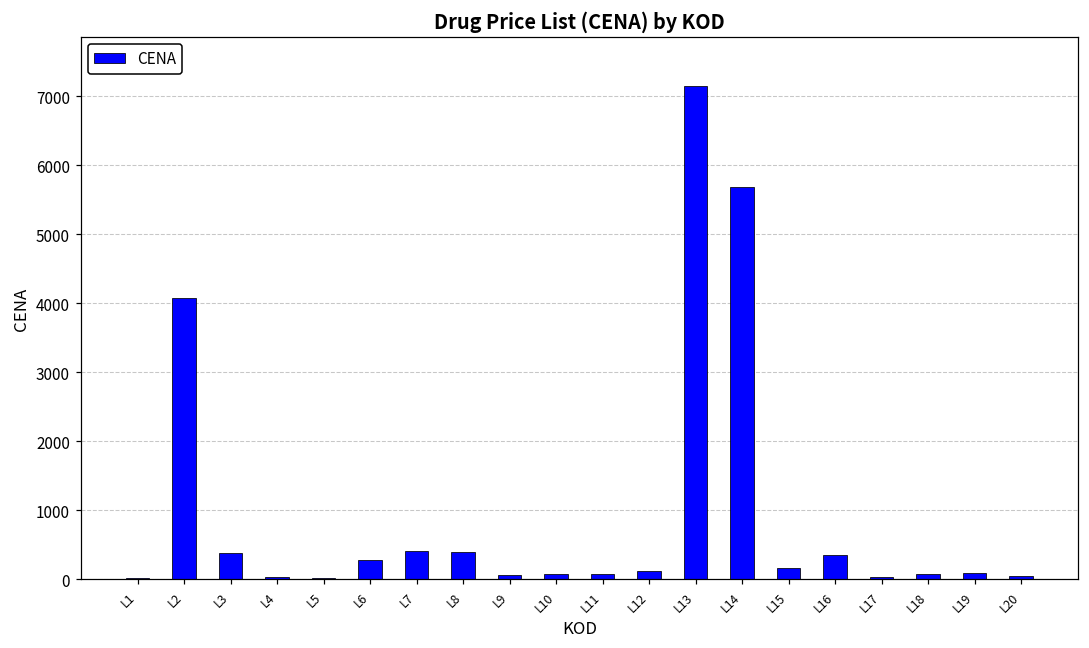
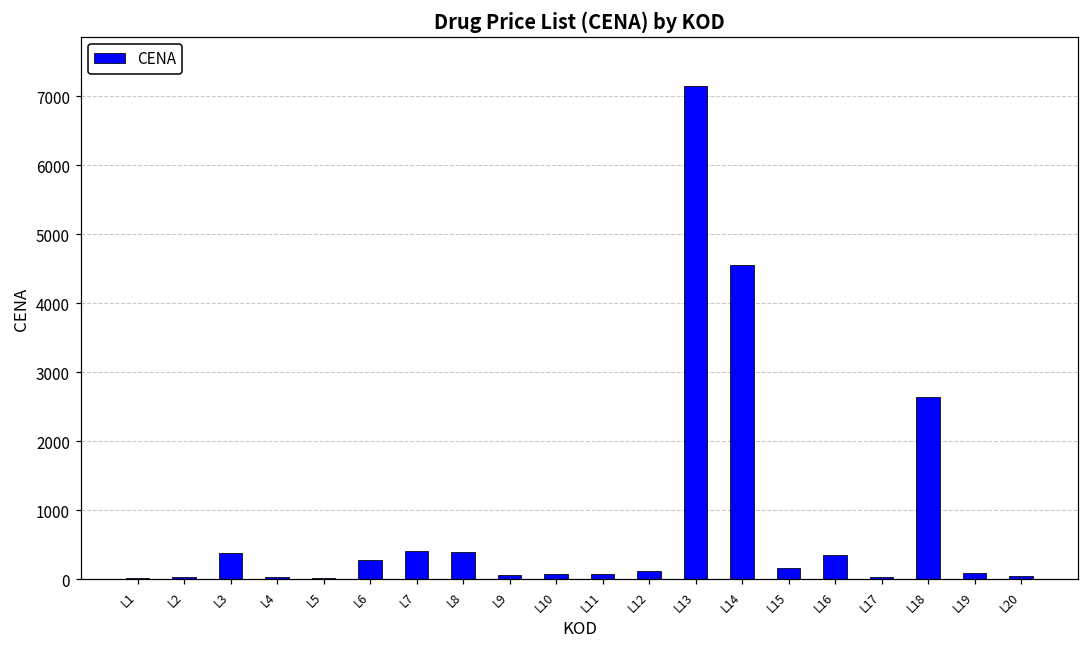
  {
-   "L2": 4100,
+   "L2": 0,
    "L3": 400,
    "L6": 300,
    "L7": 400,
    "L8": 400,
    "L9": 100,
    "L10": 100,
    "L11": 100,
    "L12": 100,
    "L13": 7100,
-   "L14": 5700,
+   "L14": 4500,
    "L15": 200,
    "L16": 400,
    "L17": 0,
-   "L18": 100,
+   "L18": 2600,
    "L19": 100,
    "L20": 0
  }
